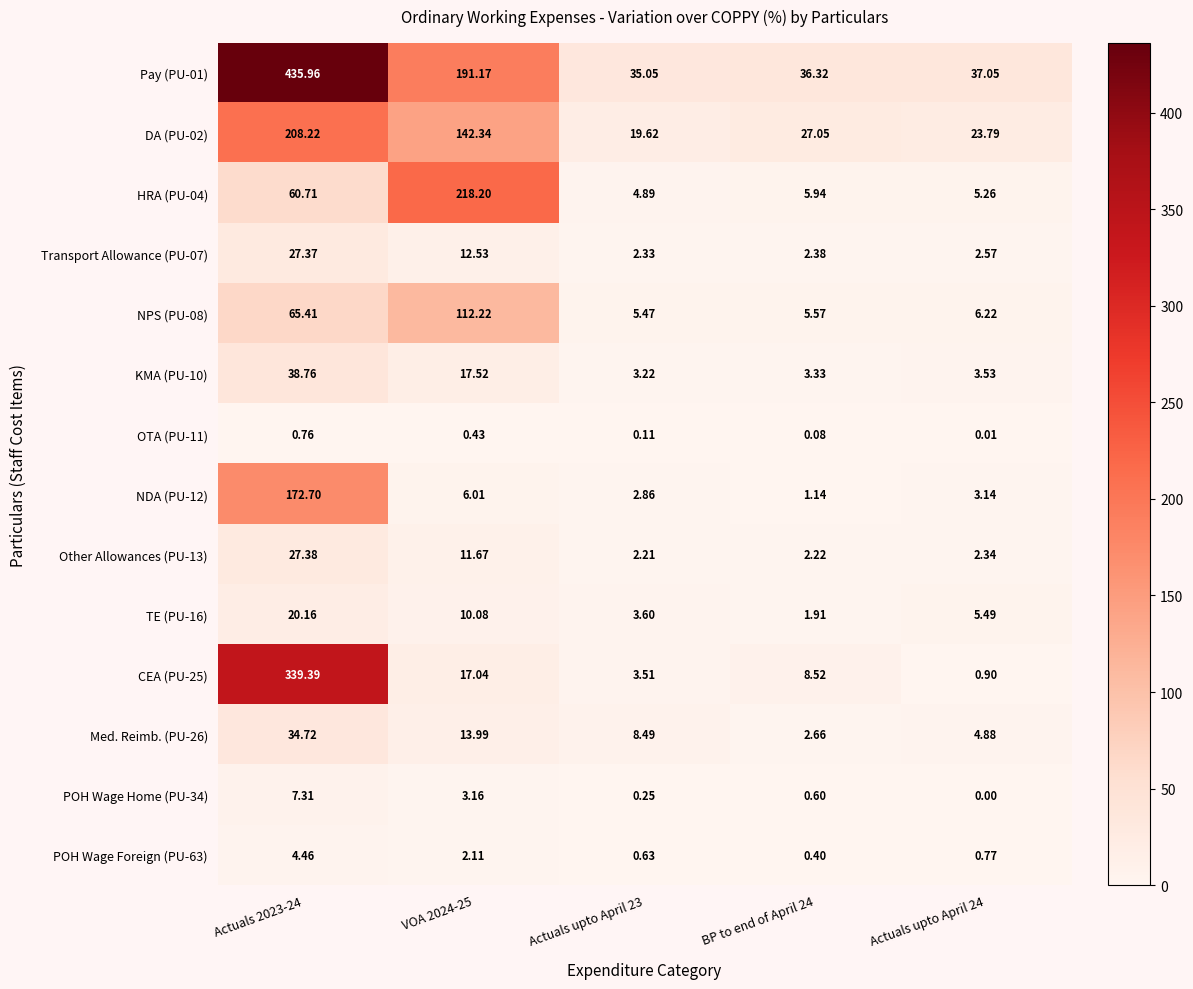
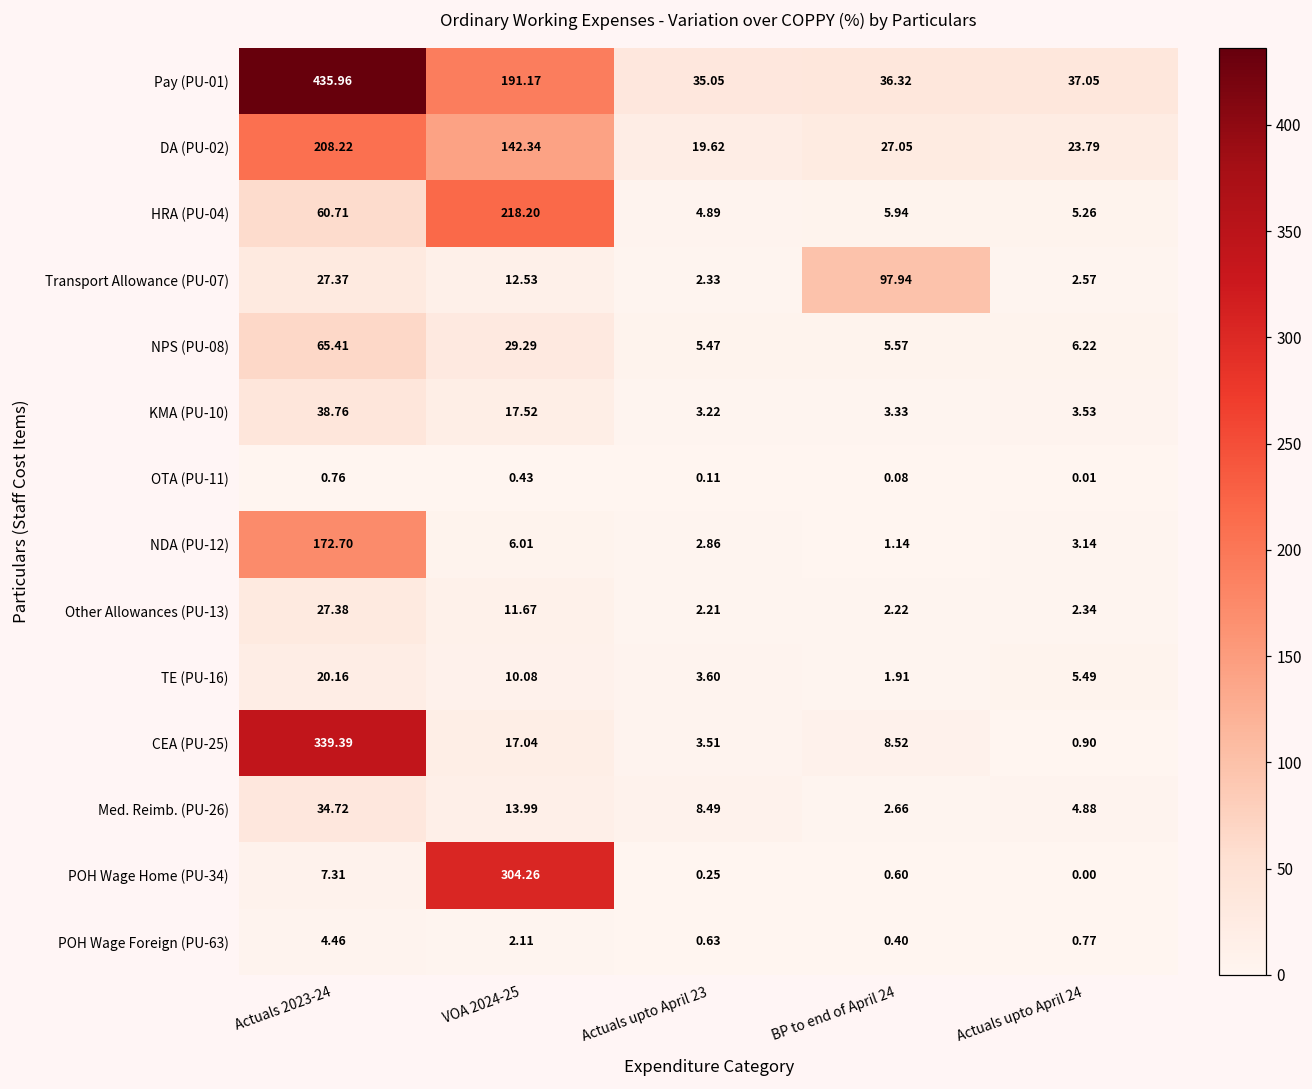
  {
    "Pay (PU-01)": {
      "Actuals 2023-24": 435.96,
      "VOA 2024-25": 191.17,
      "Actuals upto April 23": 35.05,
      "BP to end of April 24": 36.32,
      "Actuals upto April 24": 37.05
    },
    "DA (PU-02)": {
      "Actuals 2023-24": 208.22,
      "VOA 2024-25": 142.34,
      "Actuals upto April 23": 19.62,
      "BP to end of April 24": 27.05,
      "Actuals upto April 24": 23.79
    },
    "HRA (PU-04)": {
      "Actuals 2023-24": 60.71,
      "VOA 2024-25": 218.20,
      "Actuals upto April 23": 4.89,
      "BP to end of April 24": 5.94,
      "Actuals upto April 24": 5.26
    },
    "Transport Allowance (PU-07)": {
      "Actuals 2023-24": 27.37,
      "VOA 2024-25": 12.53,
      "Actuals upto April 23": 2.33,
-     "BP to end of April 24": 2.38,
+     "BP to end of April 24": 97.94,
      "Actuals upto April 24": 2.57
    },
    "NPS (PU-08)": {
      "Actuals 2023-24": 65.41,
-     "VOA 2024-25": 112.22,
+     "VOA 2024-25": 29.29,
      "Actuals upto April 23": 5.47,
      "BP to end of April 24": 5.57,
      "Actuals upto April 24": 6.22
    },
    "KMA (PU-10)": {
      "Actuals 2023-24": 38.76,
      "VOA 2024-25": 17.52,
      "Actuals upto April 23": 3.22,
      "BP to end of April 24": 3.33,
      "Actuals upto April 24": 3.53
    },
    "OTA (PU-11)": {
      "Actuals 2023-24": 0.76,
      "VOA 2024-25": 0.43,
      "Actuals upto April 23": 0.11,
      "BP to end of April 24": 0.08,
      "Actuals upto April 24": 0.01
    },
    "NDA (PU-12)": {
      "Actuals 2023-24": 172.70,
      "VOA 2024-25": 6.01,
      "Actuals upto April 23": 2.86,
      "BP to end of April 24": 1.14,
      "Actuals upto April 24": 3.14
    },
    "Other Allowances (PU-13)": {
      "Actuals 2023-24": 27.38,
      "VOA 2024-25": 11.67,
      "Actuals upto April 23": 2.21,
      "BP to end of April 24": 2.22,
      "Actuals upto April 24": 2.34
    },
    "TE (PU-16)": {
      "Actuals 2023-24": 20.16,
      "VOA 2024-25": 10.08,
      "Actuals upto April 23": 3.60,
      "BP to end of April 24": 1.91,
      "Actuals upto April 24": 5.49
    },
    "CEA (PU-25)": {
      "Actuals 2023-24": 339.39,
      "VOA 2024-25": 17.04,
      "Actuals upto April 23": 3.51,
      "BP to end of April 24": 8.52,
      "Actuals upto April 24": 0.90
    },
    "Med. Reimb. (PU-26)": {
      "Actuals 2023-24": 34.72,
      "VOA 2024-25": 13.99,
      "Actuals upto April 23": 8.49,
      "BP to end of April 24": 2.66,
      "Actuals upto April 24": 4.88
    },
    "POH Wage Home (PU-34)": {
      "Actuals 2023-24": 7.31,
-     "VOA 2024-25": 3.16,
+     "VOA 2024-25": 304.26,
      "Actuals upto April 23": 0.25,
      "BP to end of April 24": 0.60,
      "Actuals upto April 24": 0.00
    },
    "POH Wage Foreign (PU-63)": {
      "Actuals 2023-24": 4.46,
      "VOA 2024-25": 2.11,
      "Actuals upto April 23": 0.63,
      "BP to end of April 24": 0.40,
      "Actuals upto April 24": 0.77
    }
  }
